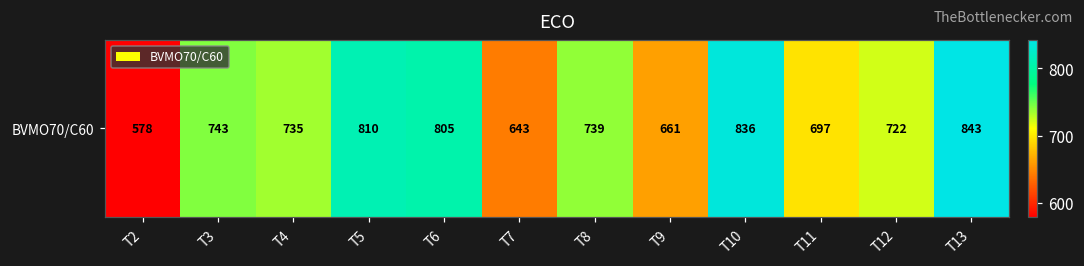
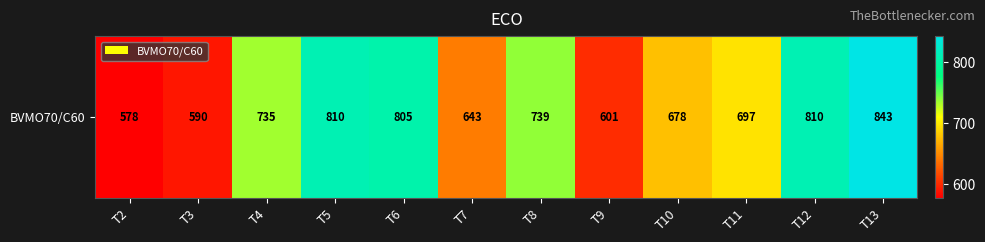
  {
    "BVMO70/C60": {
      "T2": 578,
-     "T3": 743,
+     "T3": 590,
      "T4": 735,
      "T5": 810,
      "T6": 805,
      "T7": 643,
      "T8": 739,
-     "T9": 661,
-     "T10": 836,
+     "T9": 601,
+     "T10": 678,
      "T11": 697,
-     "T12": 722,
+     "T12": 810,
      "T13": 843
    }
  }
